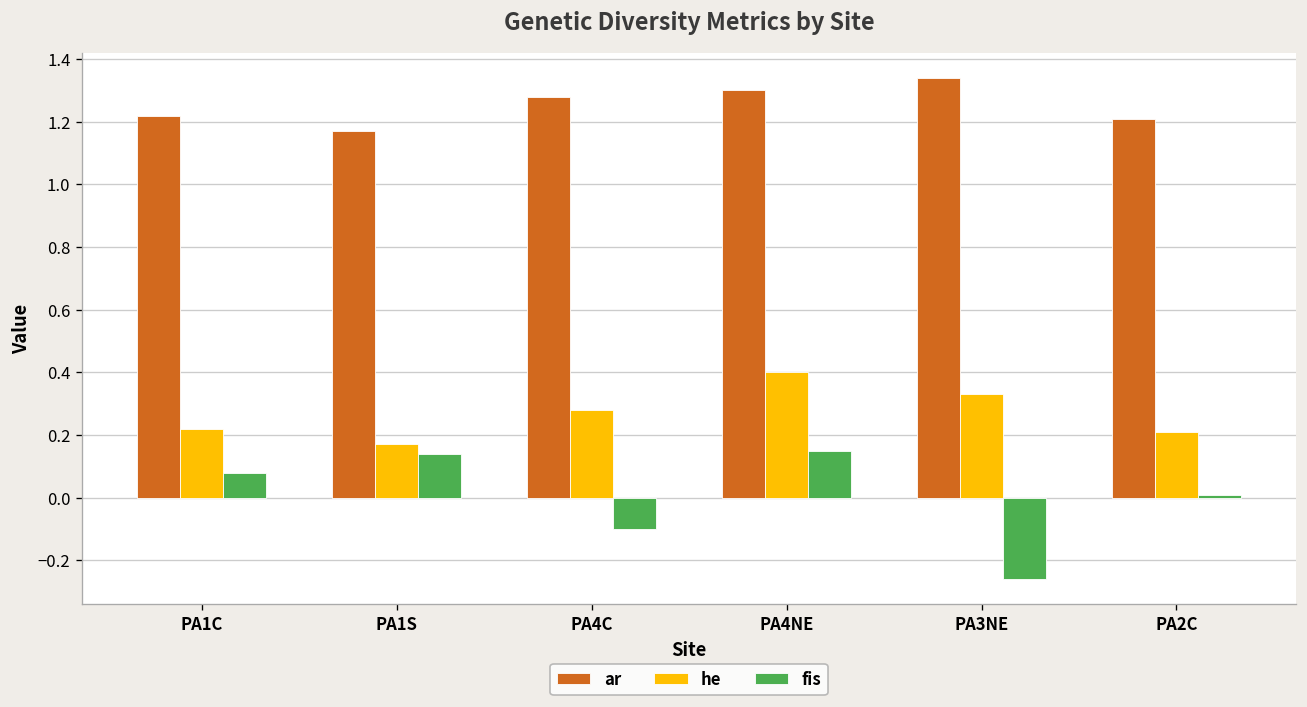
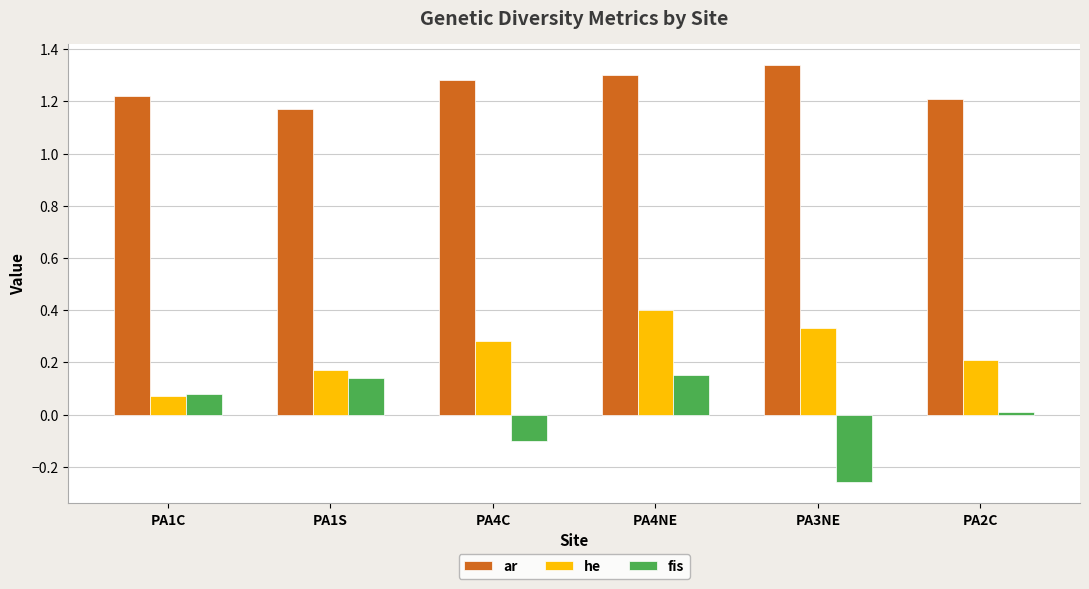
  {
    "ar": {
      "PA1C": 1.22,
      "PA1S": 1.17,
      "PA4C": 1.28,
      "PA4NE": 1.30,
      "PA3NE": 1.34,
      "PA2C": 1.21
    },
    "he": {
-     "PA1C": 0.22,
+     "PA1C": 0.07,
      "PA1S": 0.17,
      "PA4C": 0.28,
      "PA4NE": 0.40,
      "PA3NE": 0.33,
      "PA2C": 0.21
    },
    "fis": {
      "PA1C": 0.08,
      "PA1S": 0.14,
      "PA4C": -0.10,
      "PA4NE": 0.15,
      "PA3NE": -0.26,
      "PA2C": 0.01
    }
  }
